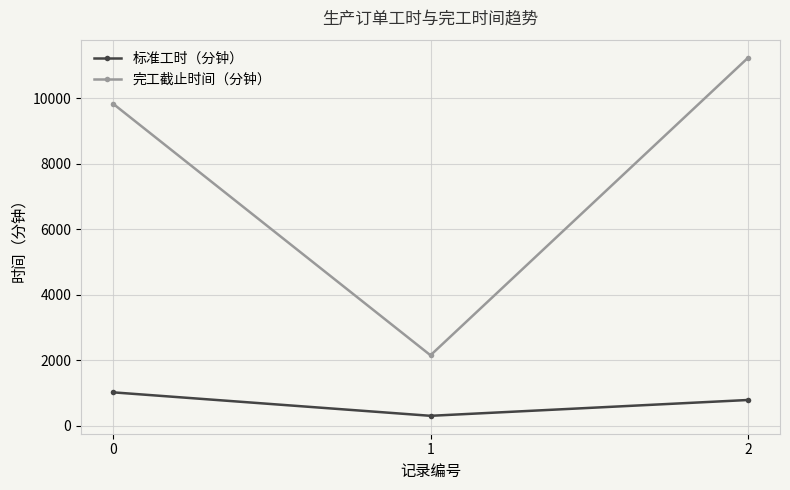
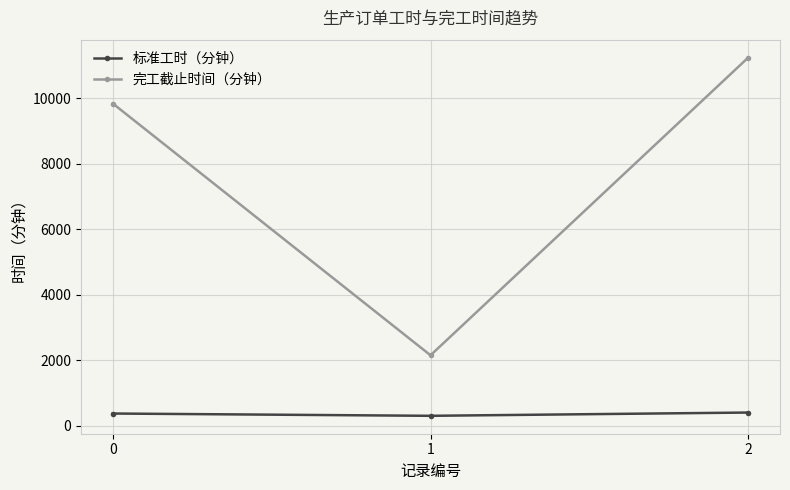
  {
    "标准工时（分钟）": {
-     "0": 1000,
+     "0": 400,
      "1": 300,
-     "2": 800
+     "2": 400
    },
    "完工截止时间（分钟）": {
      "0": 9800,
      "1": 2200,
      "2": 11300
    }
  }
